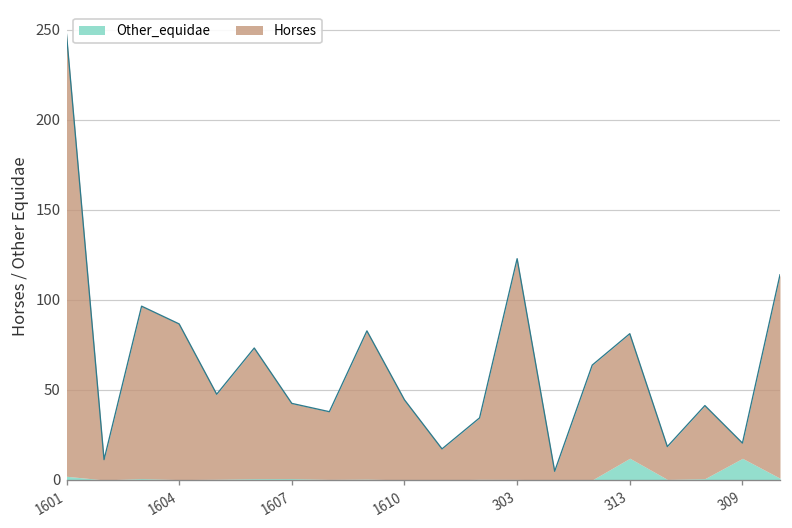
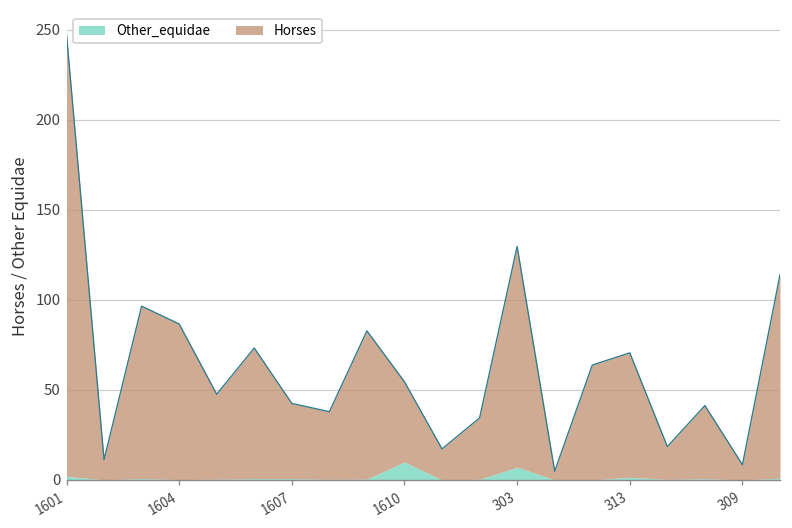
  {
    "Other_equidae": {
      "1601": 2,
-     "1610": 0,
-     "303": 0,
-     "313": 12,
-     "309": 12
+     "1610": 10,
+     "303": 7,
+     "313": 1,
+     "309": 0
    },
    "Horses": {
      "1601": 245,
      "1604": 86,
      "1607": 42,
      "1610": 44,
      "303": 123,
      "313": 69,
      "309": 8
    }
  }
